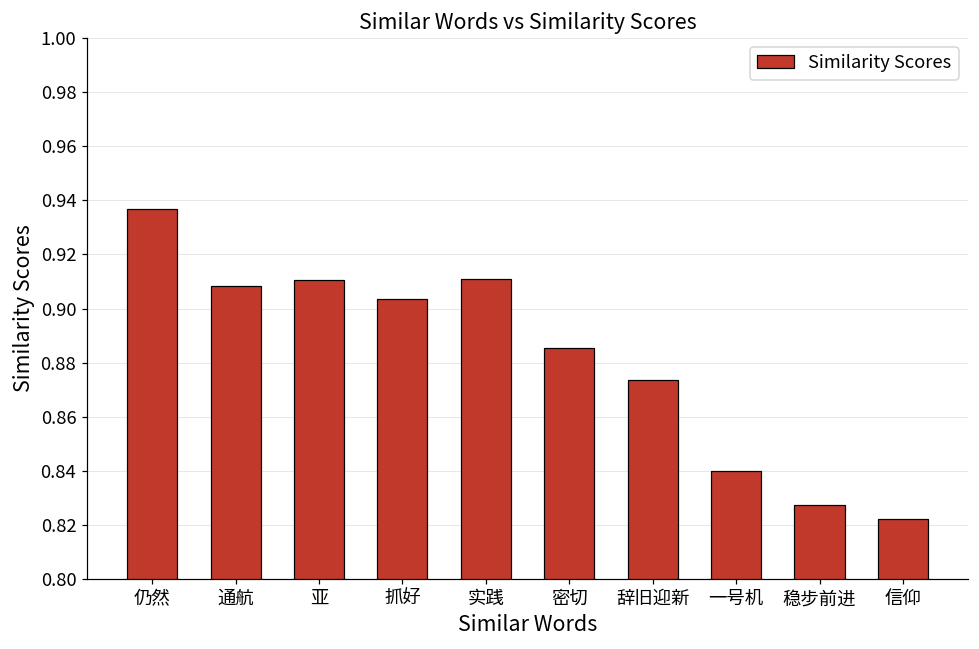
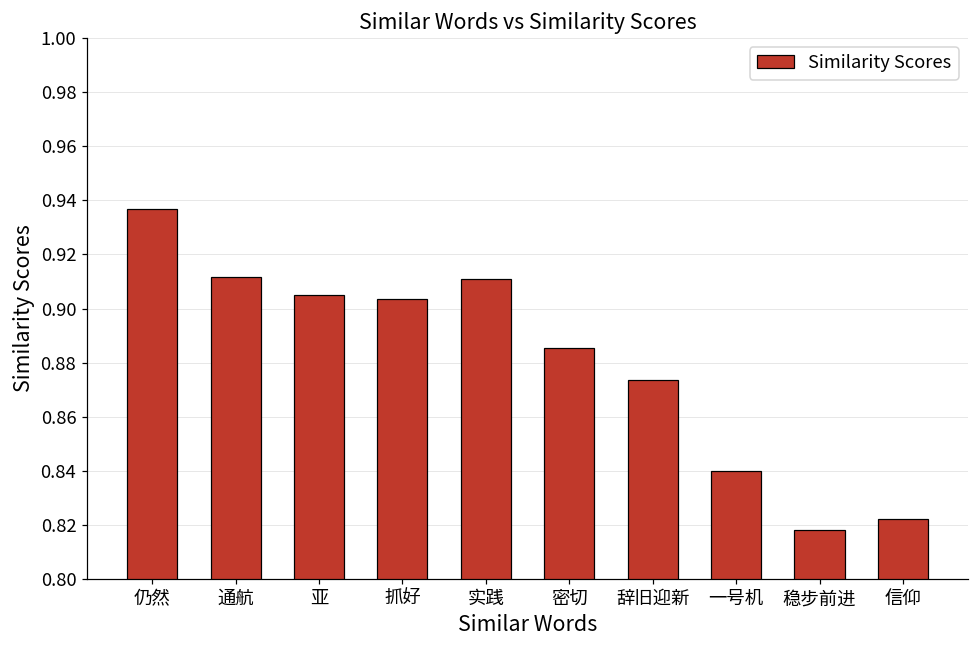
  {
    "仍然": 0.937,
-   "通航": 0.908,
-   "亚": 0.911,
+   "通航": 0.912,
+   "亚": 0.905,
    "抓好": 0.903,
    "实践": 0.911,
    "密切": 0.885,
    "辞旧迎新": 0.874,
    "一号机": 0.840,
-   "稳步前进": 0.827,
+   "稳步前进": 0.818,
    "信仰": 0.822
  }
